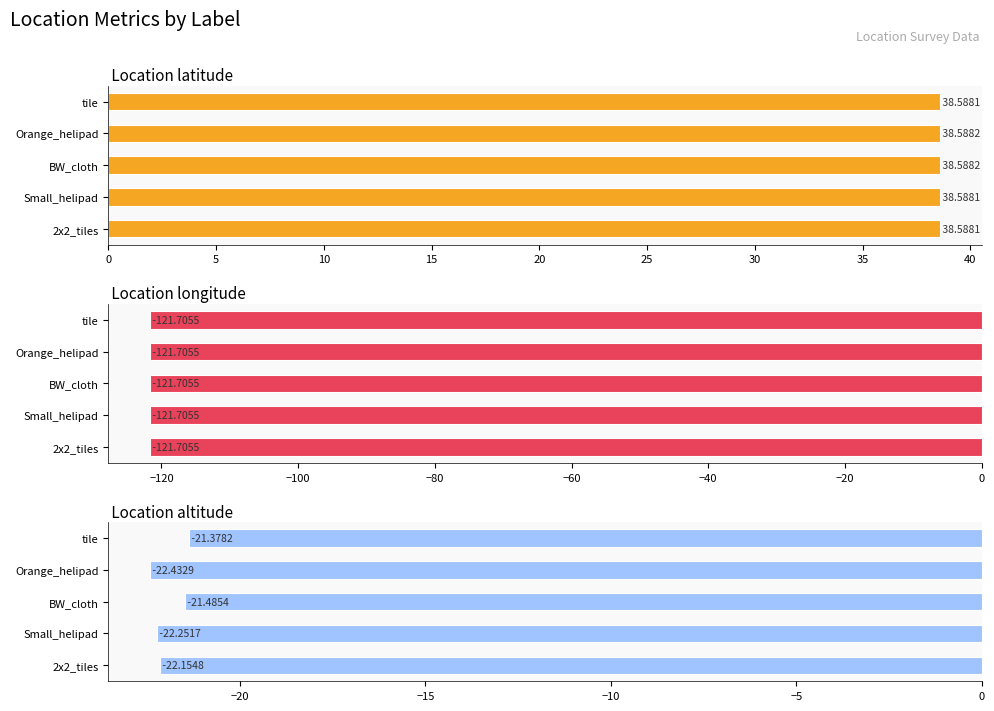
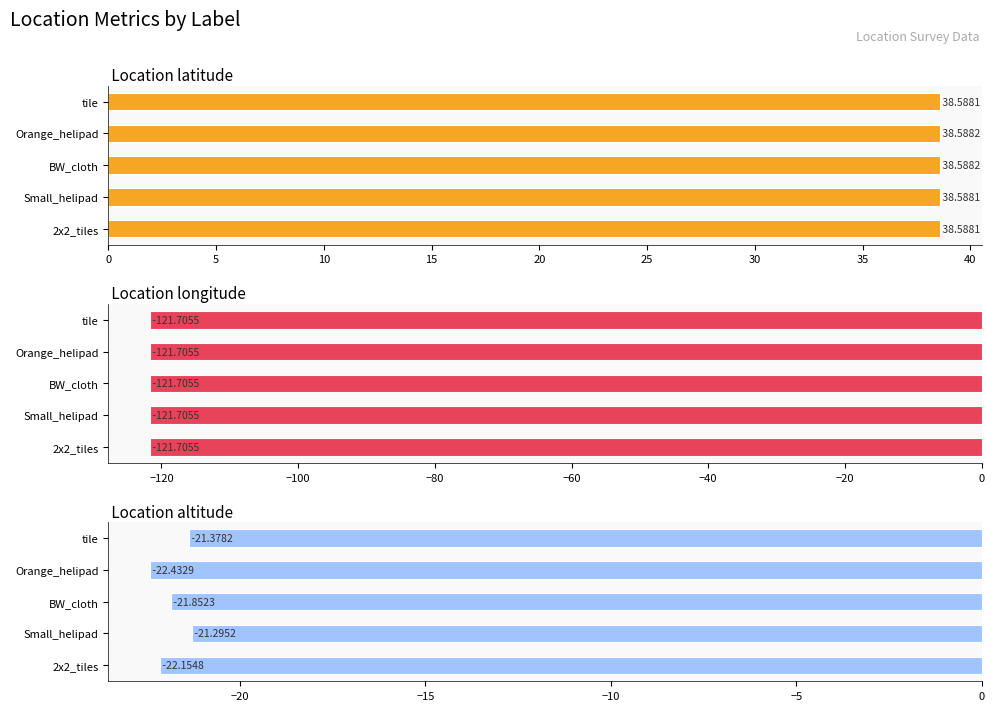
  {
    "Location latitude": {
      "tile": 38.5881,
      "Orange_helipad": 38.5882,
      "BW_cloth": 38.5882,
      "Small_helipad": 38.5881,
      "2x2_tiles": 38.5881
    },
    "Location longitude": {
      "tile": -121.7055,
      "Orange_helipad": -121.7055,
      "BW_cloth": -121.7055,
      "Small_helipad": -121.7055,
      "2x2_tiles": -121.7055
    },
    "Location altitude": {
      "tile": -21.3782,
      "Orange_helipad": -22.4329,
-     "BW_cloth": -21.4854,
-     "Small_helipad": -22.2517,
+     "BW_cloth": -21.8523,
+     "Small_helipad": -21.2952,
      "2x2_tiles": -22.1548
    }
  }
